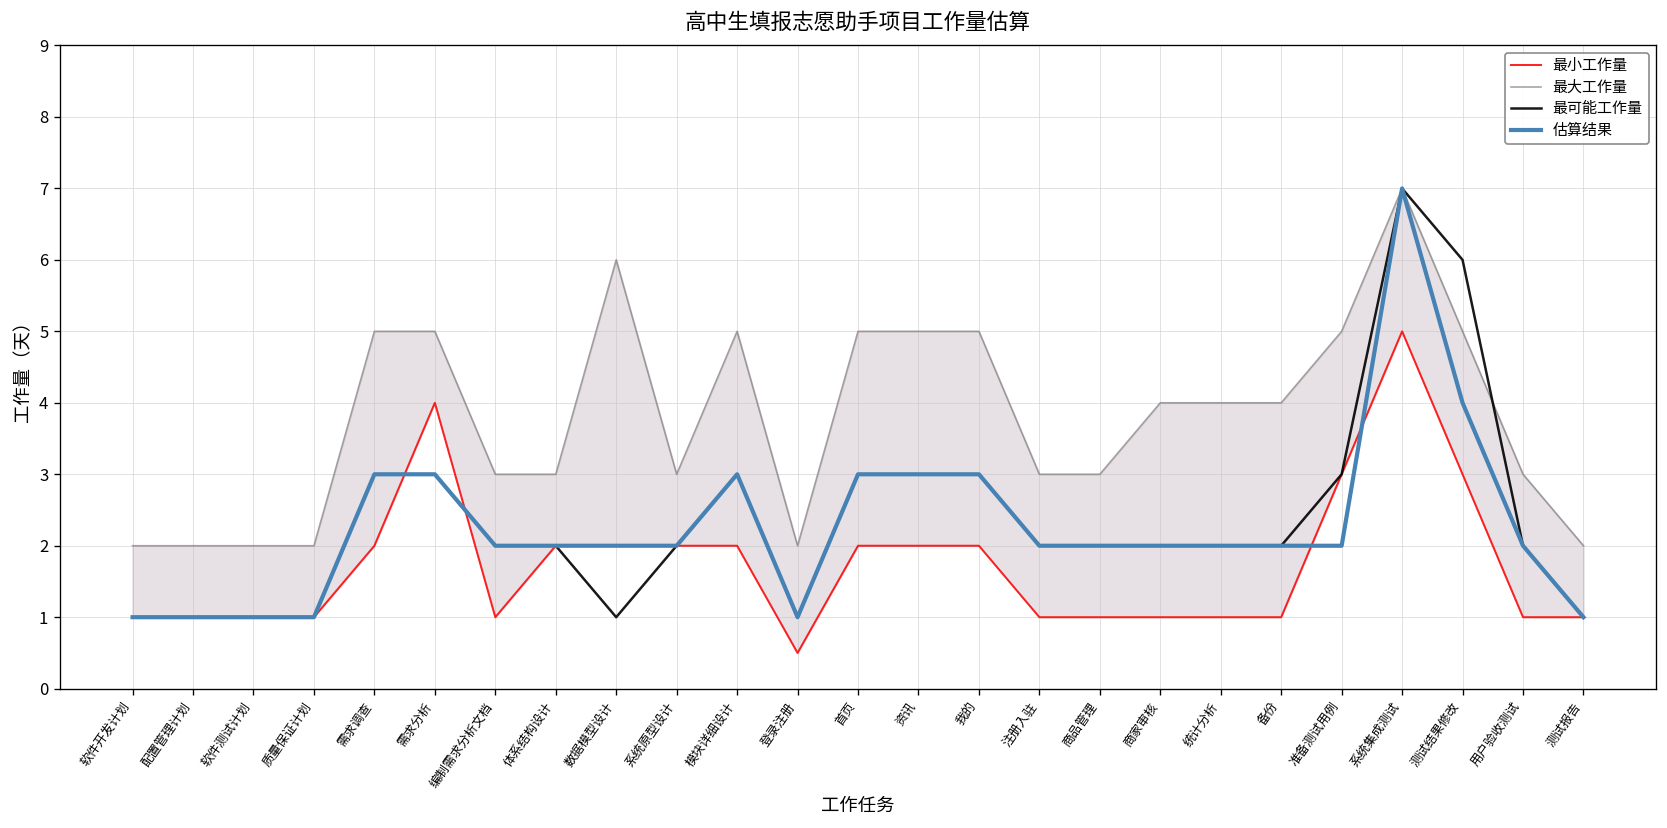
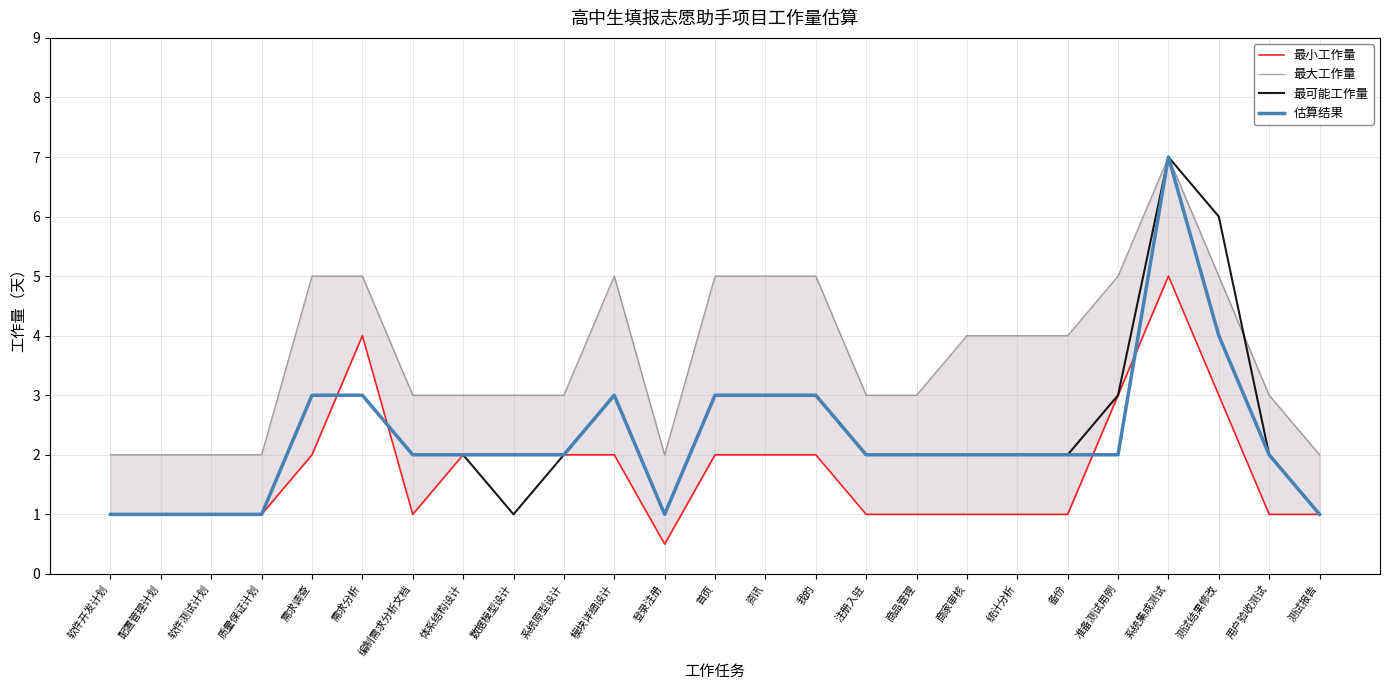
  {
    "最小工作量": {
      "需求调查": 2,
      "需求分析": 4,
      "编制需求分析文档": 1,
      "模块详细设计": 2,
      "登录注册": 0.5,
      "首页": 2,
      "资讯": 2,
      "我的": 2,
      "注册入驻": 1,
      "商品管理": 1,
      "商家审核": 1,
      "统计分析": 1,
      "备份": 1,
      "系统集成测试": 5,
      "测试结果修改": 3,
      "用户验收测试": 1
    },
    "最大工作量": {
      "软件开发计划": 2,
      "配置管理计划": 2,
      "软件测试计划": 2,
      "质量保证计划": 2,
      "需求调查": 5,
      "需求分析": 5,
      "编制需求分析文档": 3,
      "体系结构设计": 3,
-     "数据模型设计": 6,
+     "数据模型设计": 3,
      "系统原型设计": 3,
      "模块详细设计": 5,
      "登录注册": 2,
      "首页": 5,
      "资讯": 5,
      "我的": 5,
      "注册入驻": 3,
      "商品管理": 3,
      "商家审核": 4,
      "统计分析": 4,
      "备份": 4,
      "准备测试用例": 5,
      "测试结果修改": 5,
      "用户验收测试": 3,
      "测试报告": 2
    },
    "最可能工作量": {
      "数据模型设计": 1,
      "测试结果修改": 6
    },
    "估算结果": {
      "准备测试用例": 2,
      "测试结果修改": 4
    }
  }
